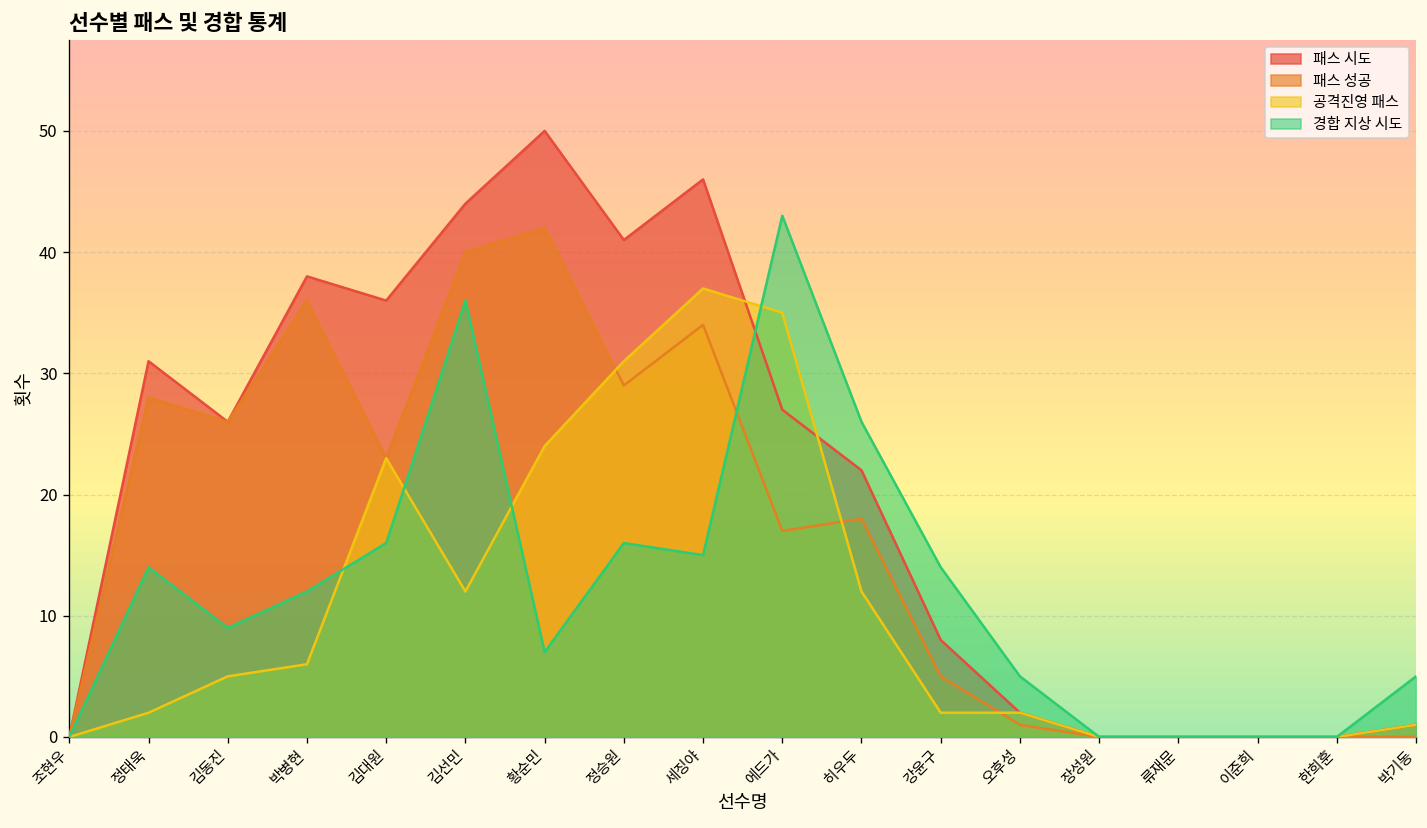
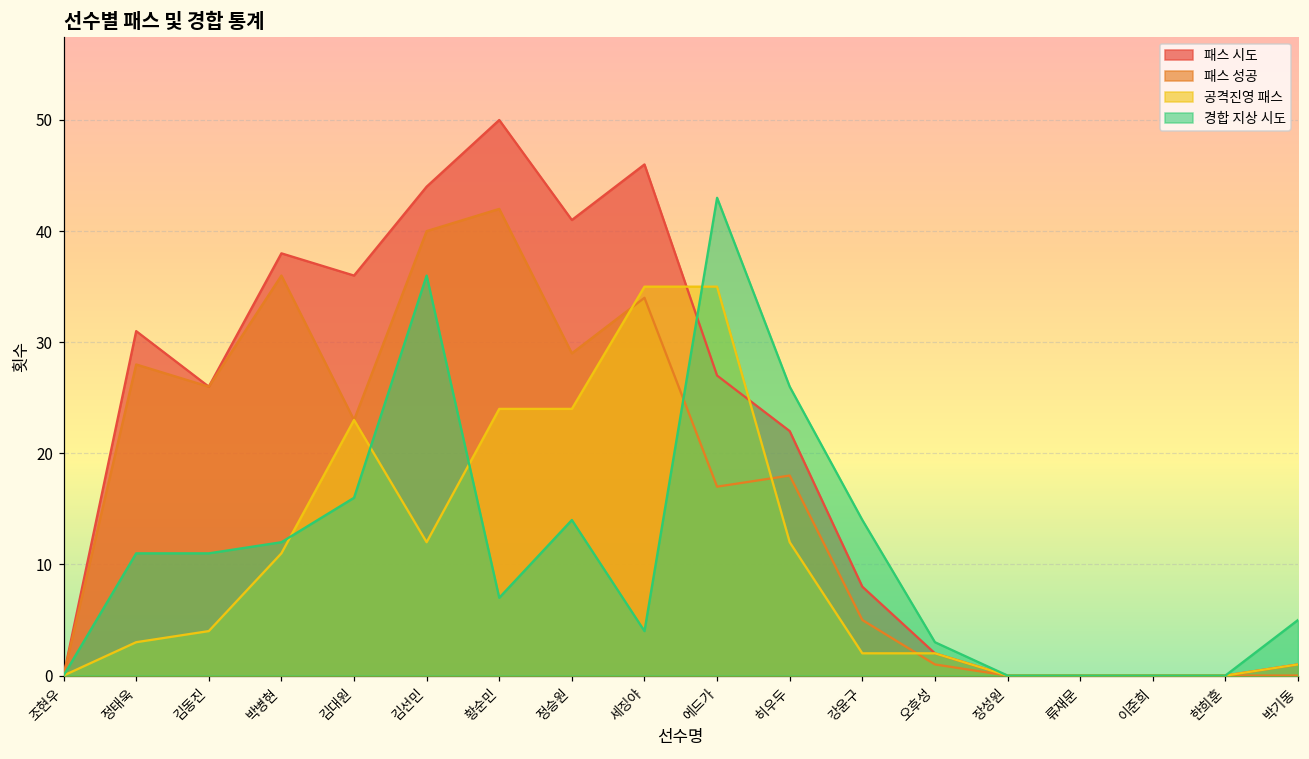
  {
    "공격진영 패스": {
-     "정태욱": 2,
-     "김동진": 5,
-     "박병현": 6,
+     "정태욱": 3,
+     "김동진": 4,
+     "박병현": 11,
      "김선민": 12,
      "황순민": 24,
-     "정승원": 31,
-     "세징야": 37,
+     "정승원": 24,
+     "세징야": 35,
      "에드가": 35,
      "히우두": 12,
      "강윤구": 2
    },
    "경합 지상 시도": {
-     "정태욱": 14,
-     "김동진": 9,
+     "정태욱": 11,
+     "김동진": 11,
      "박병현": 12,
      "김대원": 16,
      "김선민": 36,
      "황순민": 7,
-     "정승원": 16,
-     "세징야": 15,
+     "정승원": 14,
+     "세징야": 4,
      "에드가": 43,
      "히우두": 26,
      "강윤구": 14,
-     "오후성": 5,
+     "오후성": 3,
      "박기동": 5
    }
  }
